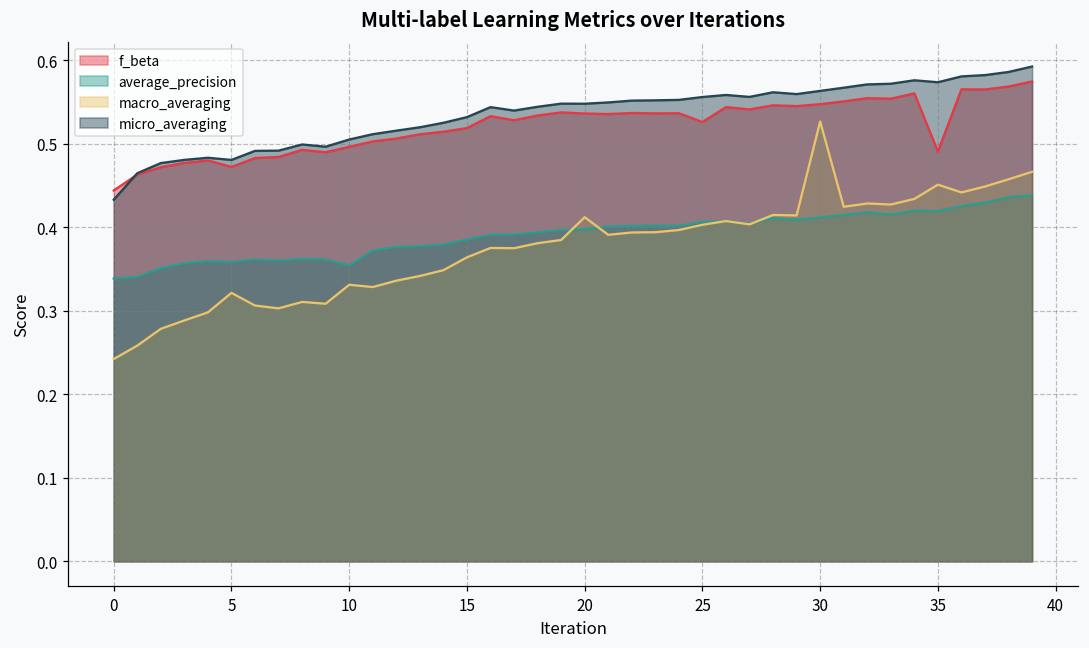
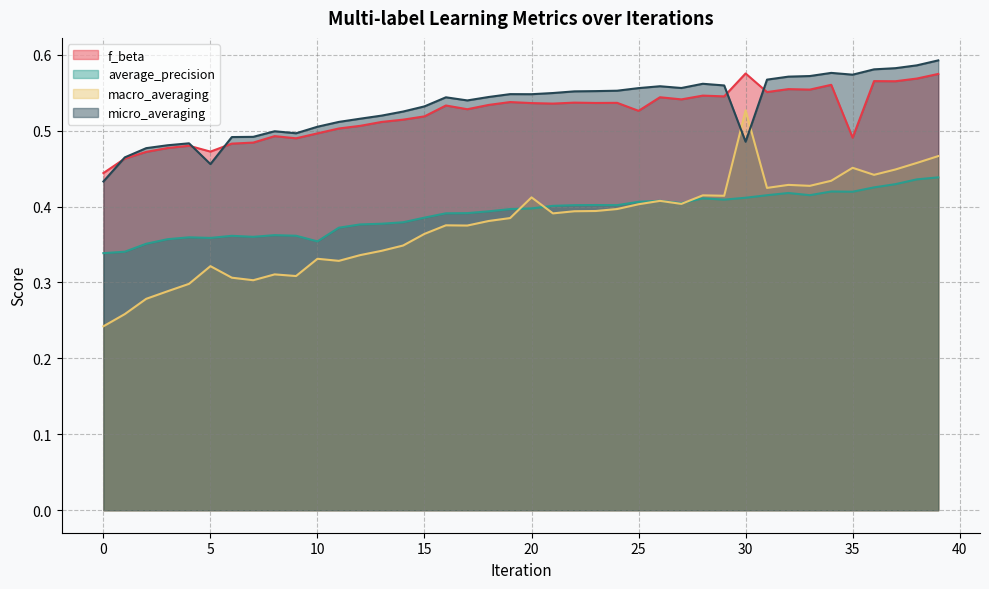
  {
    "f_beta": {
      "0": 0.44,
      "5": 0.47,
      "10": 0.50,
      "15": 0.52,
      "20": 0.54,
      "25": 0.53,
-     "30": 0.55,
+     "30": 0.58,
      "35": 0.49
    },
    "average_precision": {
      "0": 0.34,
      "5": 0.36,
      "10": 0.35,
      "15": 0.39,
      "20": 0.40,
      "30": 0.41,
      "35": 0.42
    },
    "macro_averaging": {
      "0": 0.24,
      "5": 0.32,
      "10": 0.33,
      "15": 0.36,
      "20": 0.41,
      "30": 0.53,
      "35": 0.45
    },
    "micro_averaging": {
      "0": 0.43,
-     "5": 0.48,
+     "5": 0.46,
      "10": 0.51,
      "15": 0.53,
      "20": 0.55,
      "25": 0.56,
-     "30": 0.56,
+     "30": 0.49,
      "35": 0.57
    }
  }
